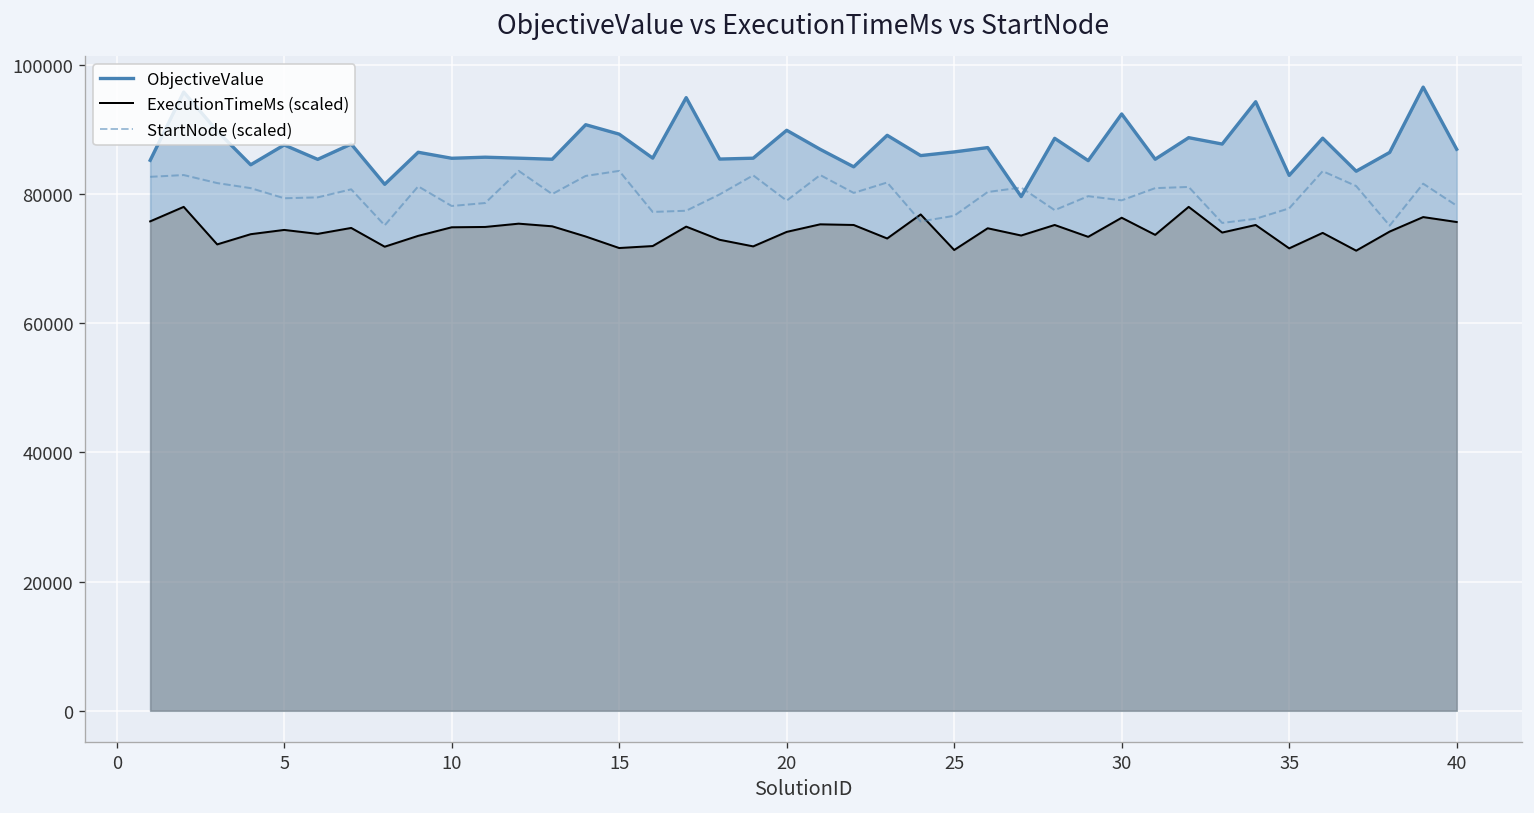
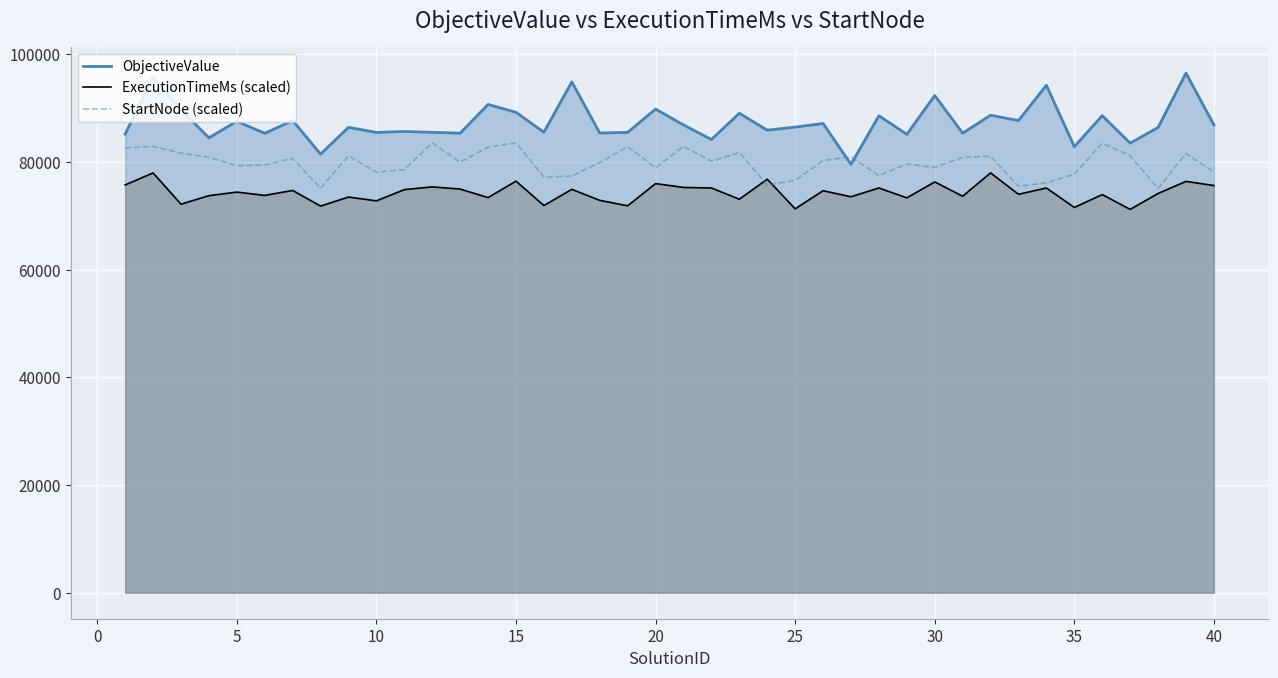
  {
    "ExecutionTimeMs (scaled)": {
      "5": 74000,
-     "10": 75000,
-     "15": 72000,
-     "20": 74000,
+     "10": 73000,
+     "15": 76000,
+     "20": 76000,
      "25": 71000,
      "30": 76000,
      "35": 72000,
      "40": 76000
    }
  }
